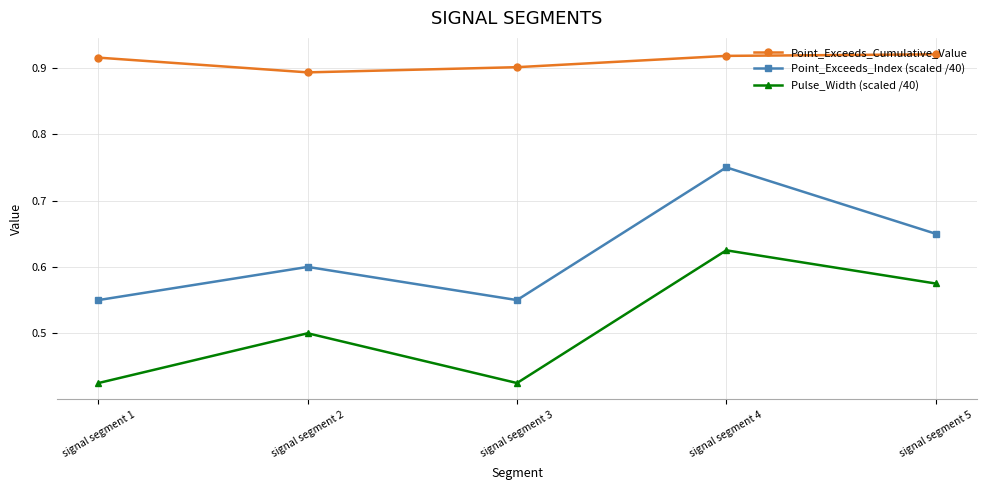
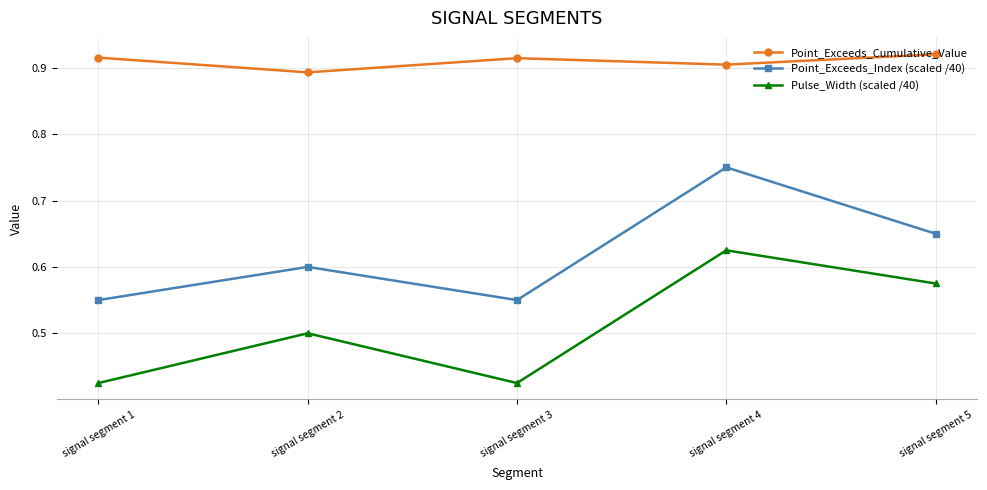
  {
    "Point_Exceeds_Cumulative_Value": {
      "signal segment 1": 0.92,
      "signal segment 2": 0.89,
-     "signal segment 3": 0.90,
-     "signal segment 4": 0.92,
+     "signal segment 3": 0.91,
+     "signal segment 4": 0.90,
      "signal segment 5": 0.92
    },
    "Point_Exceeds_Index (scaled /40)": {
      "signal segment 1": 0.55,
      "signal segment 2": 0.60,
      "signal segment 3": 0.55,
      "signal segment 4": 0.75,
      "signal segment 5": 0.65
    },
    "Pulse_Width (scaled /40)": {
      "signal segment 1": 0.43,
      "signal segment 2": 0.50,
      "signal segment 3": 0.43,
      "signal segment 4": 0.63,
      "signal segment 5": 0.58
    }
  }
